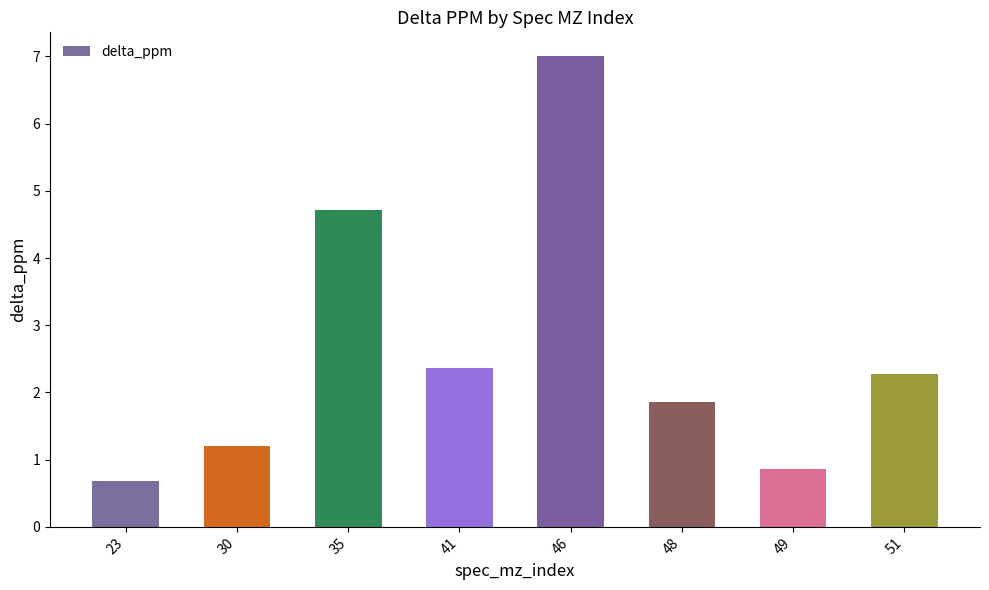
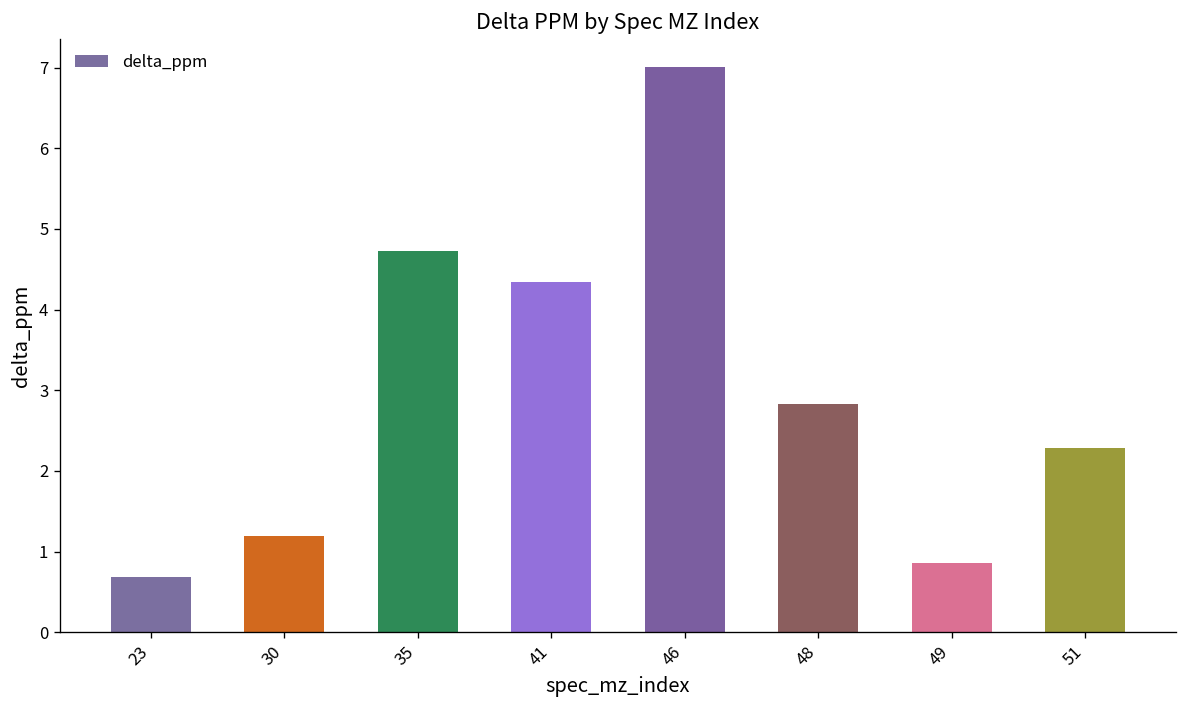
  {
    "23": 0.7,
    "30": 1.2,
    "35": 4.7,
-   "41": 2.4,
+   "41": 4.3,
    "46": 7.0,
-   "48": 1.9,
+   "48": 2.8,
    "49": 0.9,
    "51": 2.3
  }
